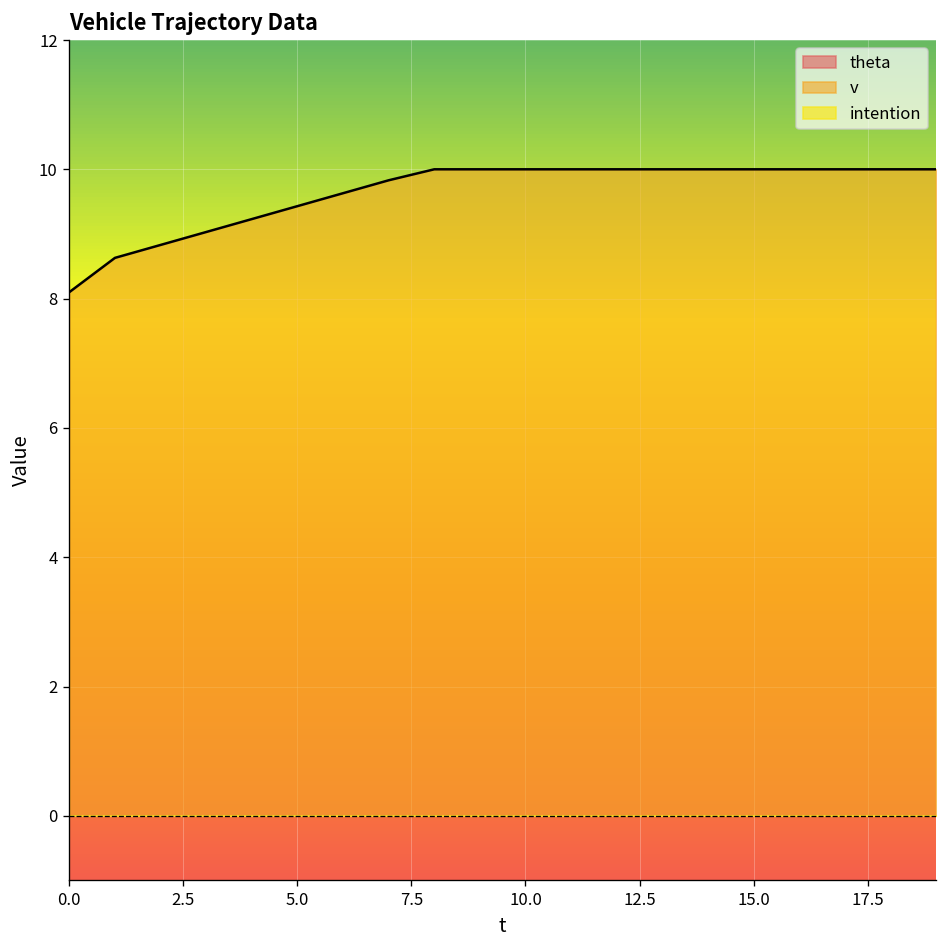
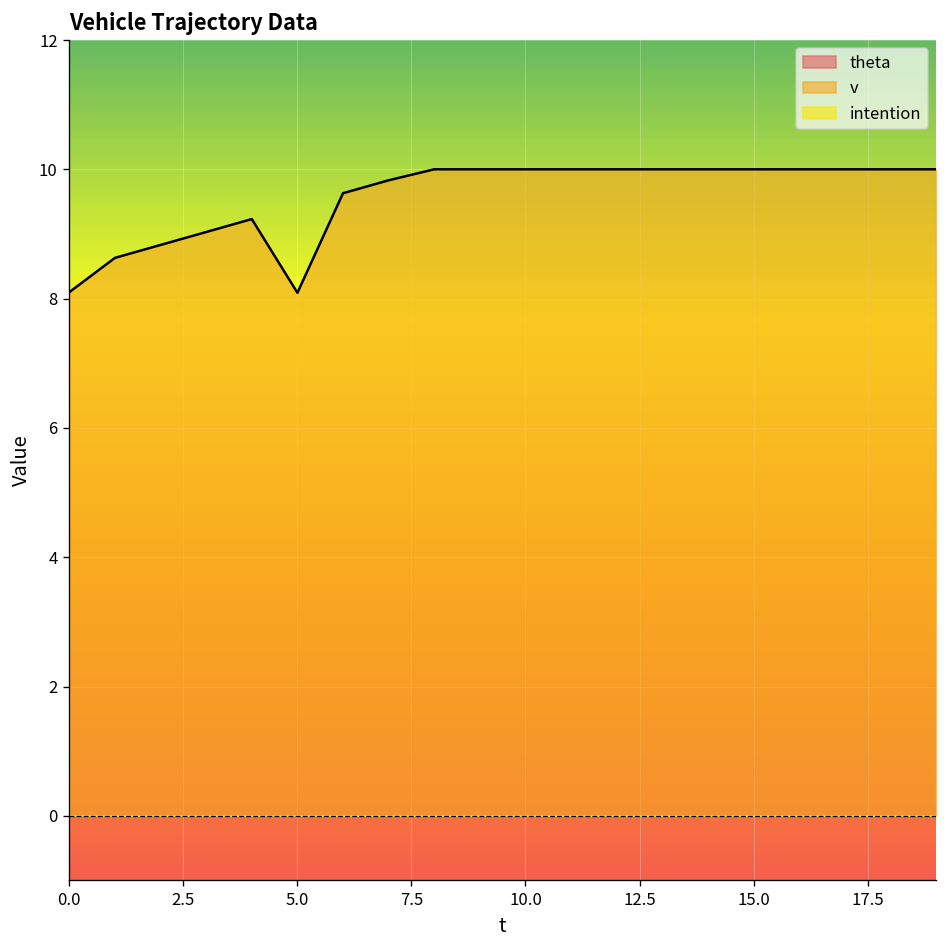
  {
    "intention": {
      "0.0": 0.0,
      "5.0": 0.0,
      "10.0": 0.0,
      "15.0": 0.0
    },
    "v": {
      "0.0": 8.1,
-     "5.0": 9.4,
+     "5.0": 8.1,
      "10.0": 10.0,
      "15.0": 10.0
    }
  }
